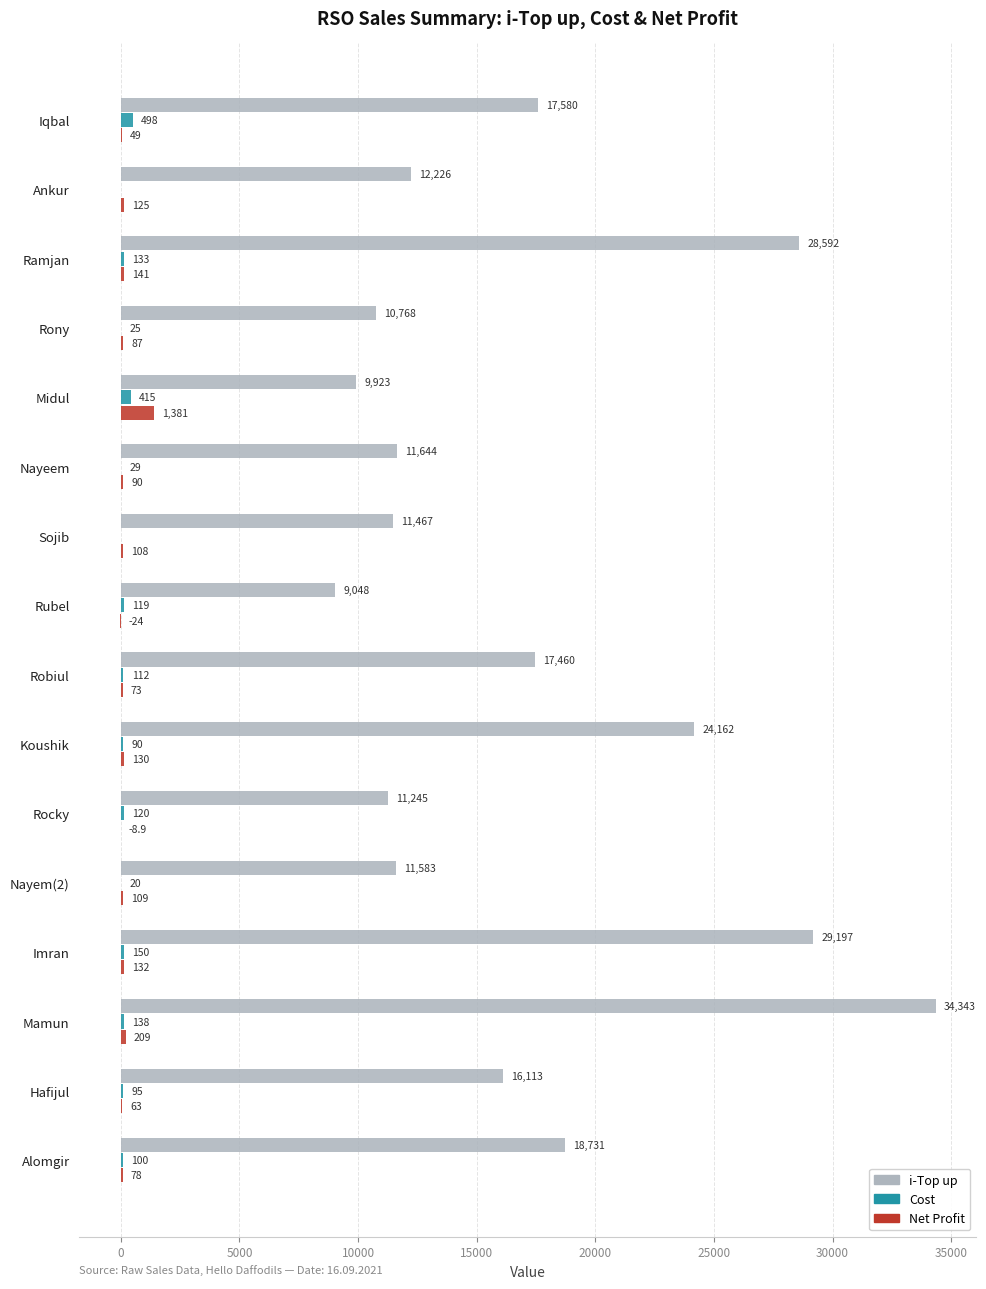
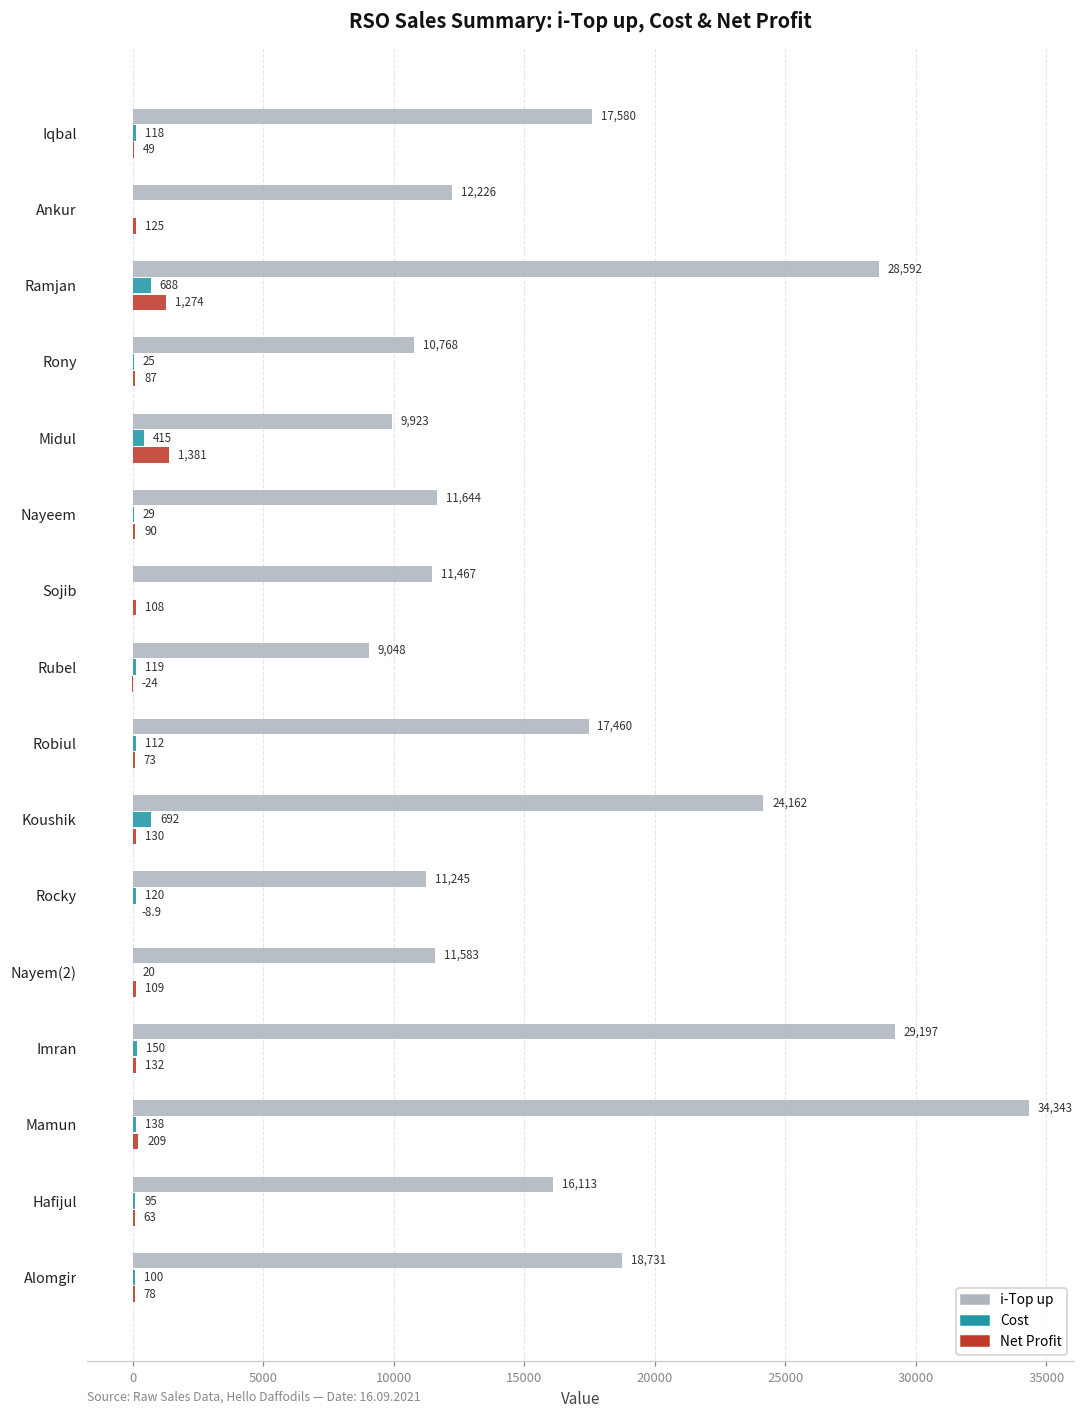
  {
    "i-Top up": {
      "Iqbal": "17,580",
      "Ankur": "12,226",
      "Ramjan": "28,592",
      "Rony": "10,768",
      "Midul": "9,923",
      "Nayeem": "11,644",
      "Sojib": "11,467",
      "Rubel": "9,048",
      "Robiul": "17,460",
      "Koushik": "24,162",
      "Rocky": "11,245",
      "Nayem(2)": "11,583",
      "Imran": "29,197",
      "Mamun": "34,343",
      "Hafijul": "16,113",
      "Alomgir": "18,731"
    },
    "Cost": {
-     "Iqbal": "498",
-     "Ramjan": "133",
+     "Iqbal": "118",
+     "Ramjan": "688",
      "Rony": "25",
      "Midul": "415",
      "Nayeem": "29",
      "Rubel": "119",
      "Robiul": "112",
-     "Koushik": "90",
+     "Koushik": "692",
      "Rocky": "120",
      "Nayem(2)": "20",
      "Imran": "150",
      "Mamun": "138",
      "Hafijul": "95",
      "Alomgir": "100"
    },
    "Net Profit": {
      "Iqbal": "49",
      "Ankur": "125",
-     "Ramjan": "141",
+     "Ramjan": "1,274",
      "Rony": "87",
      "Midul": "1,381",
      "Nayeem": "90",
      "Sojib": "108",
      "Rubel": "-24",
      "Robiul": "73",
      "Koushik": "130",
      "Rocky": "-8.9",
      "Nayem(2)": "109",
      "Imran": "132",
      "Mamun": "209",
      "Hafijul": "63",
      "Alomgir": "78"
    }
  }
